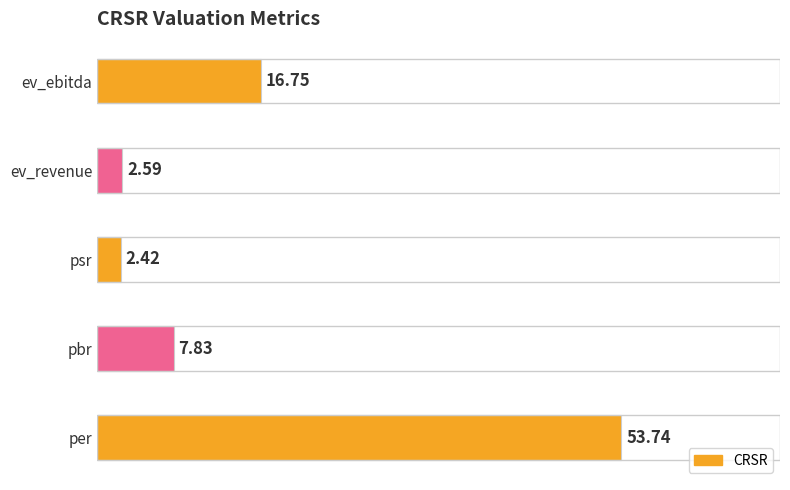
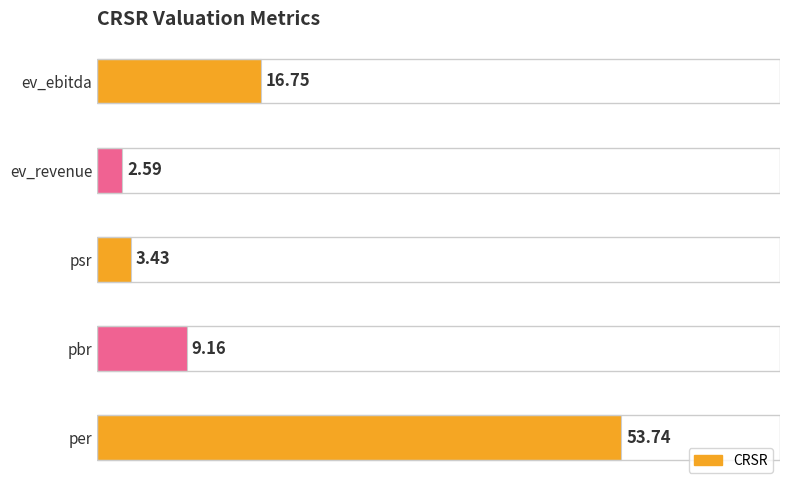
  {
    "ev_ebitda": 16.75,
    "ev_revenue": 2.59,
-   "psr": 2.42,
-   "pbr": 7.83,
+   "psr": 3.43,
+   "pbr": 9.16,
    "per": 53.74
  }
